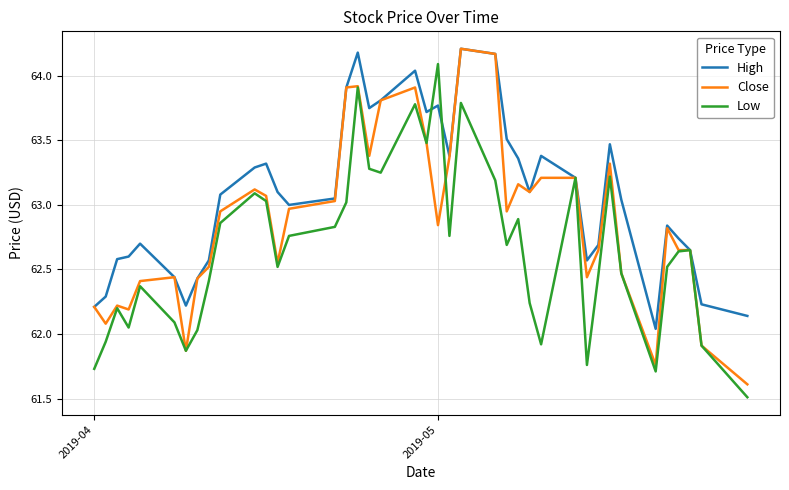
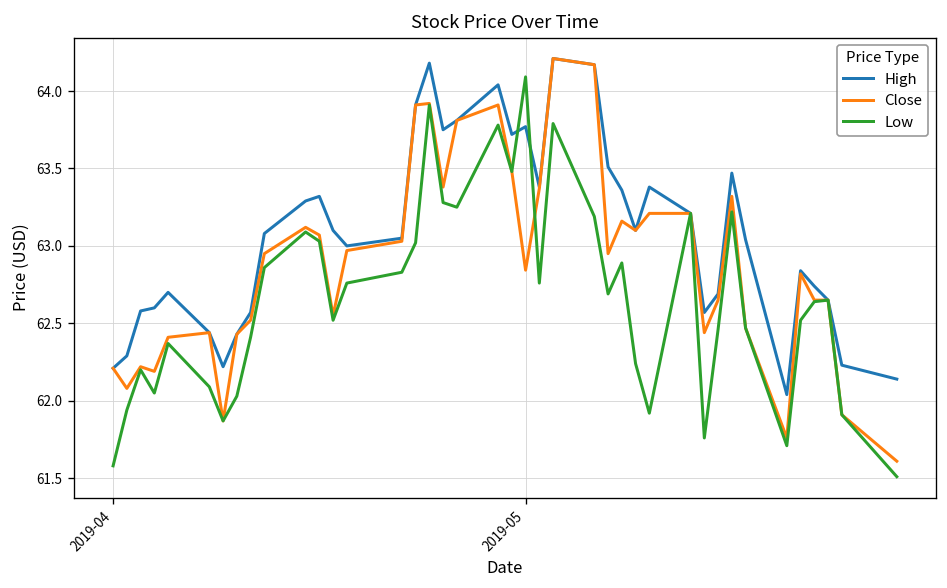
  {
    "High": {
      "2019-05": 63.77
    },
    "Close": {
      "2019-05": 62.84
    },
    "Low": {
-     "2019-04": 61.73,
+     "2019-04": 61.58,
      "2019-05": 64.09
    }
  }
